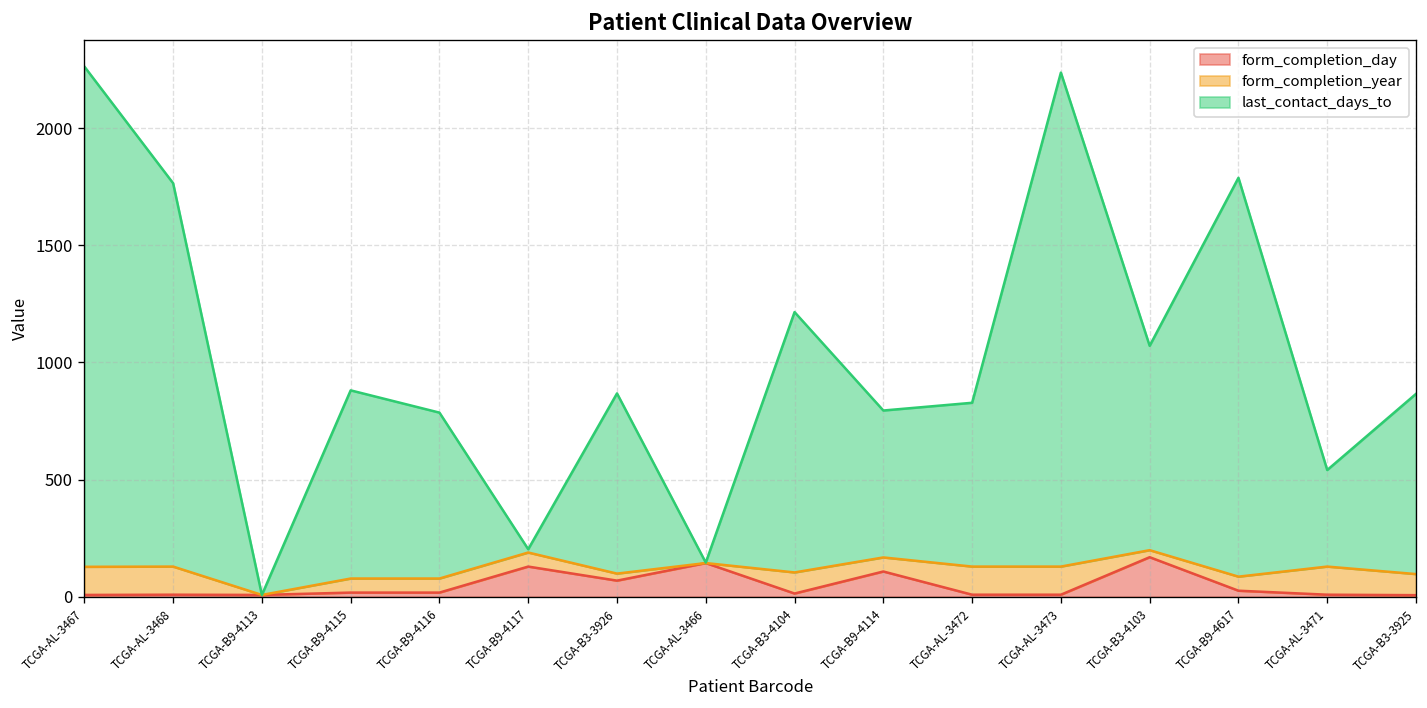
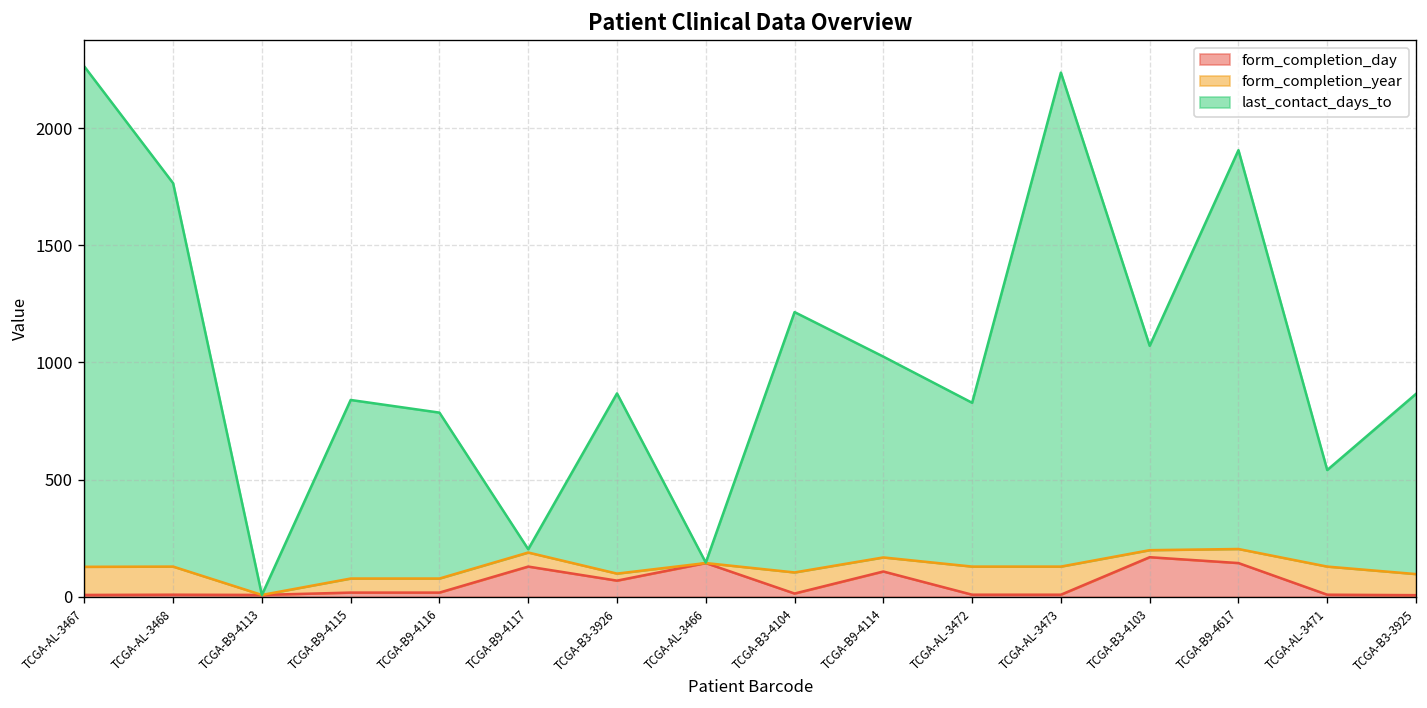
  {
    "form_completion_day": {
      "TCGA-AL-3467": 10,
      "TCGA-AL-3468": 10,
      "TCGA-B9-4115": 20,
      "TCGA-B9-4116": 20,
      "TCGA-B9-4117": 130,
      "TCGA-B3-3926": 70,
      "TCGA-B3-4104": 10,
      "TCGA-B9-4114": 110,
      "TCGA-AL-3472": 10,
      "TCGA-AL-3473": 10,
      "TCGA-B3-4103": 170,
-     "TCGA-B9-4617": 30,
+     "TCGA-B9-4617": 140,
      "TCGA-AL-3471": 10,
      "TCGA-B3-3925": 10
    },
    "form_completion_year": {
      "TCGA-AL-3467": 120,
      "TCGA-AL-3468": 120,
      "TCGA-B9-4115": 60,
      "TCGA-B9-4116": 60,
      "TCGA-B9-4117": 60,
      "TCGA-B3-3926": 30,
      "TCGA-B3-4104": 90,
      "TCGA-B9-4114": 60,
      "TCGA-AL-3472": 120,
      "TCGA-AL-3473": 120,
      "TCGA-B3-4103": 30,
      "TCGA-B9-4617": 60,
      "TCGA-AL-3471": 120,
      "TCGA-B3-3925": 90
    },
    "last_contact_days_to": {
      "TCGA-AL-3467": 2140,
      "TCGA-AL-3468": 1640,
-     "TCGA-B9-4115": 800,
+     "TCGA-B9-4115": 760,
      "TCGA-B9-4116": 710,
      "TCGA-B9-4117": 10,
      "TCGA-B3-3926": 770,
      "TCGA-B3-4104": 1110,
-     "TCGA-B9-4114": 630,
+     "TCGA-B9-4114": 860,
      "TCGA-AL-3472": 700,
      "TCGA-AL-3473": 2110,
      "TCGA-B3-4103": 870,
      "TCGA-B9-4617": 1700,
      "TCGA-AL-3471": 410,
      "TCGA-B3-3925": 770
    }
  }
